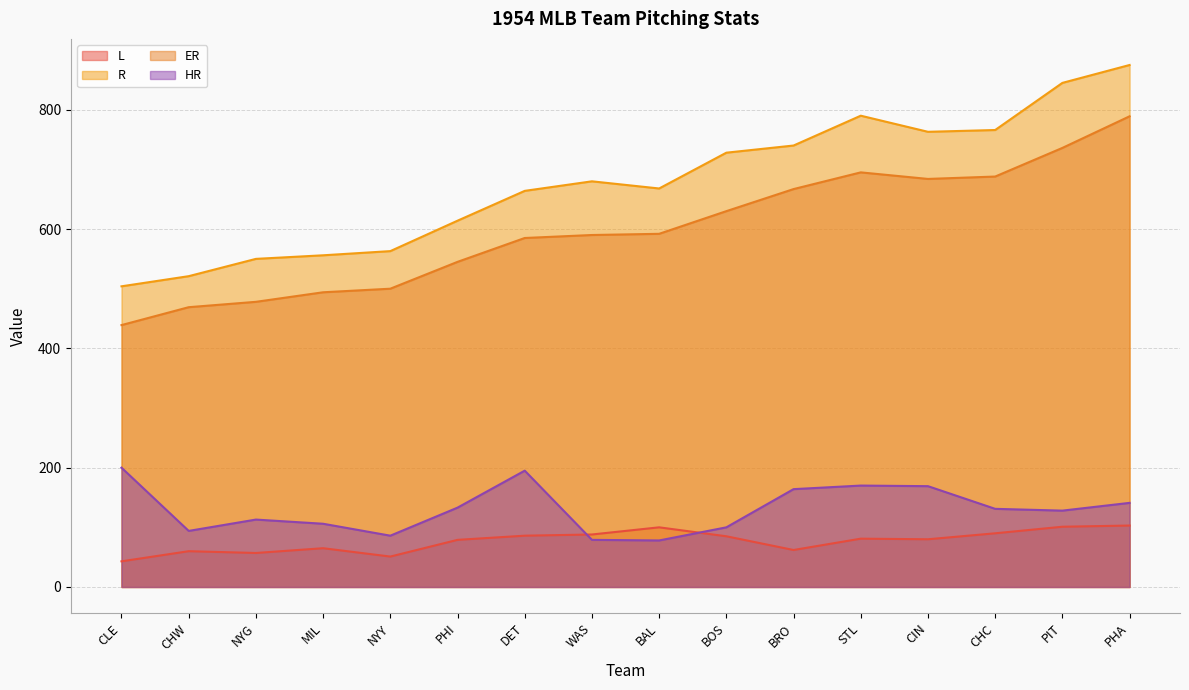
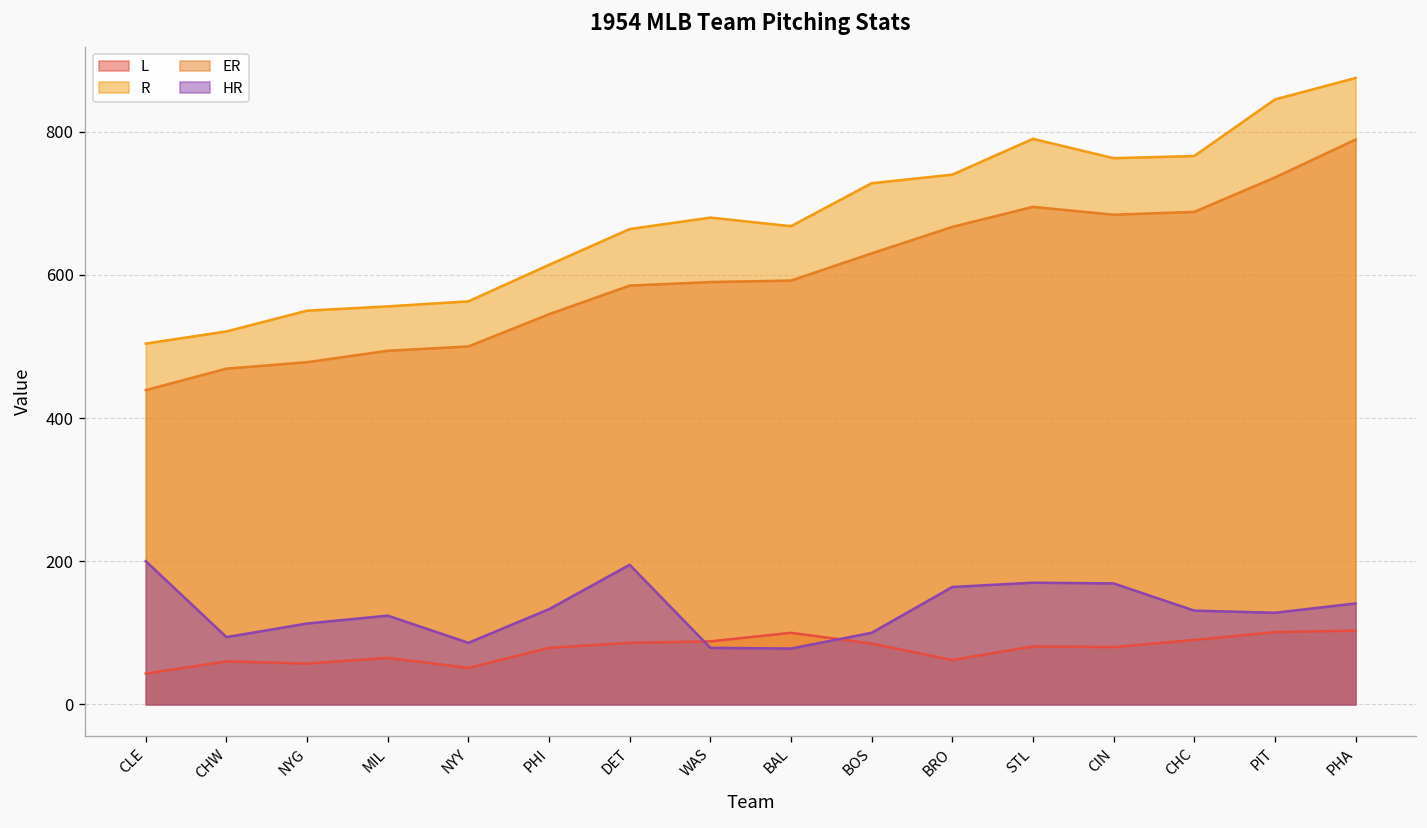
  {
    "HR": {
      "CLE": 200,
      "CHW": 90,
      "NYG": 110,
-     "MIL": 110,
+     "MIL": 120,
      "NYY": 90,
      "PHI": 130,
      "DET": 200,
      "WAS": 80,
      "BAL": 80,
      "BOS": 100,
      "BRO": 160,
      "STL": 170,
      "CIN": 170,
      "CHC": 130,
      "PIT": 130,
      "PHA": 140
    }
  }
